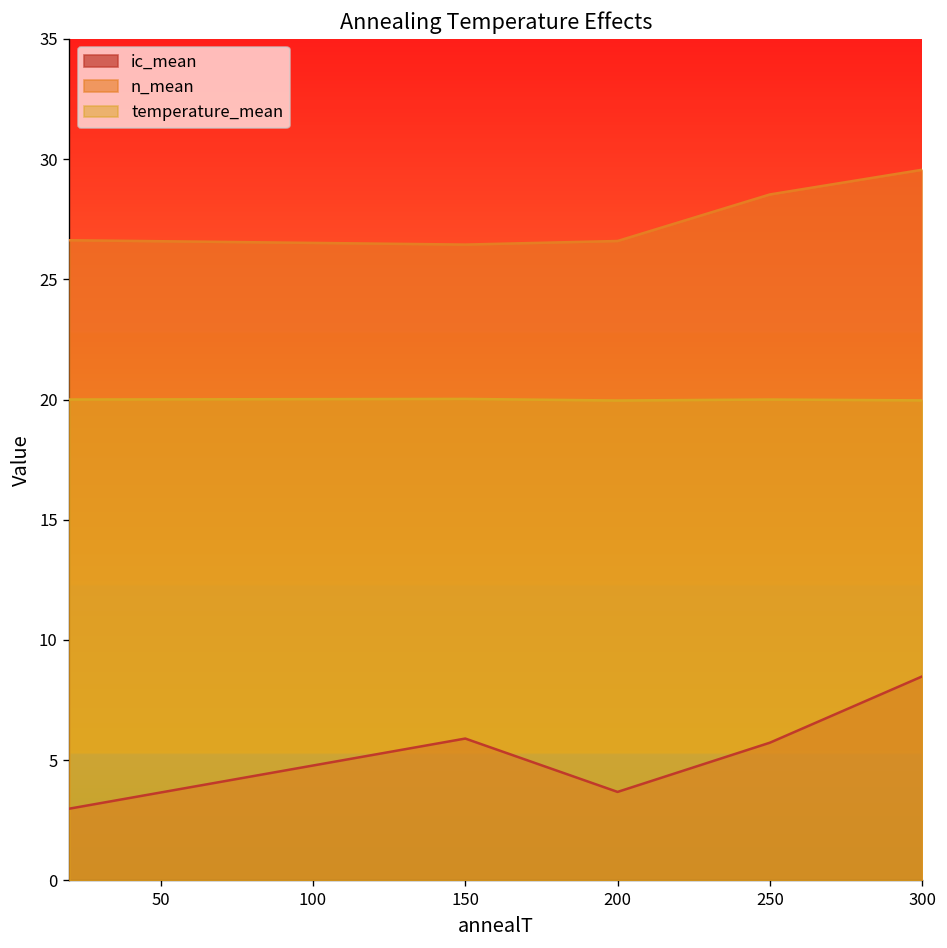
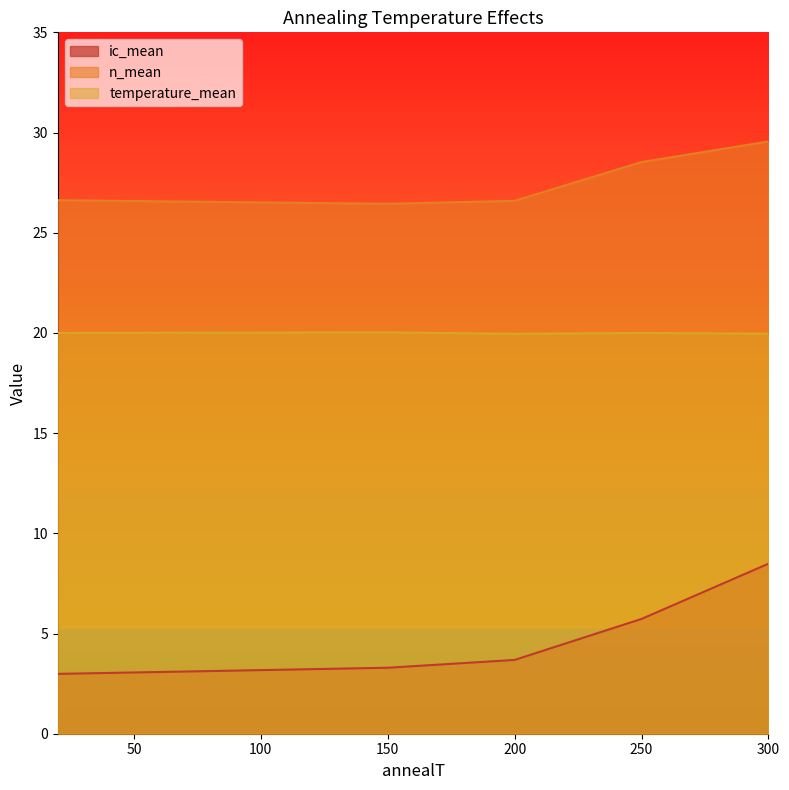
  {
    "ic_mean": {
-     "150": 5.9,
+     "150": 3.3,
      "200": 3.7,
      "250": 5.7,
      "300": 8.5
    }
  }
